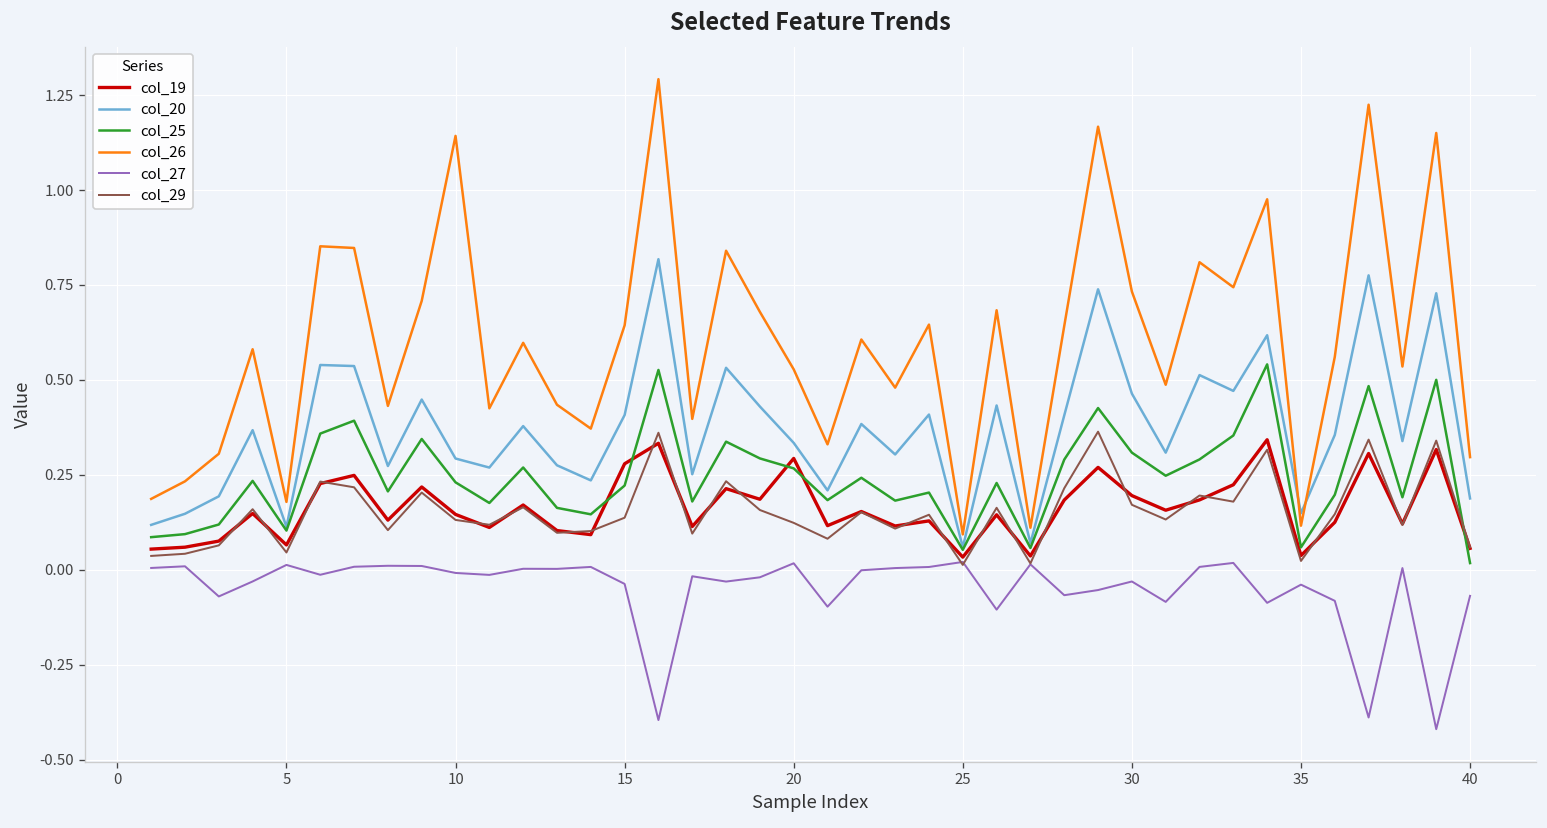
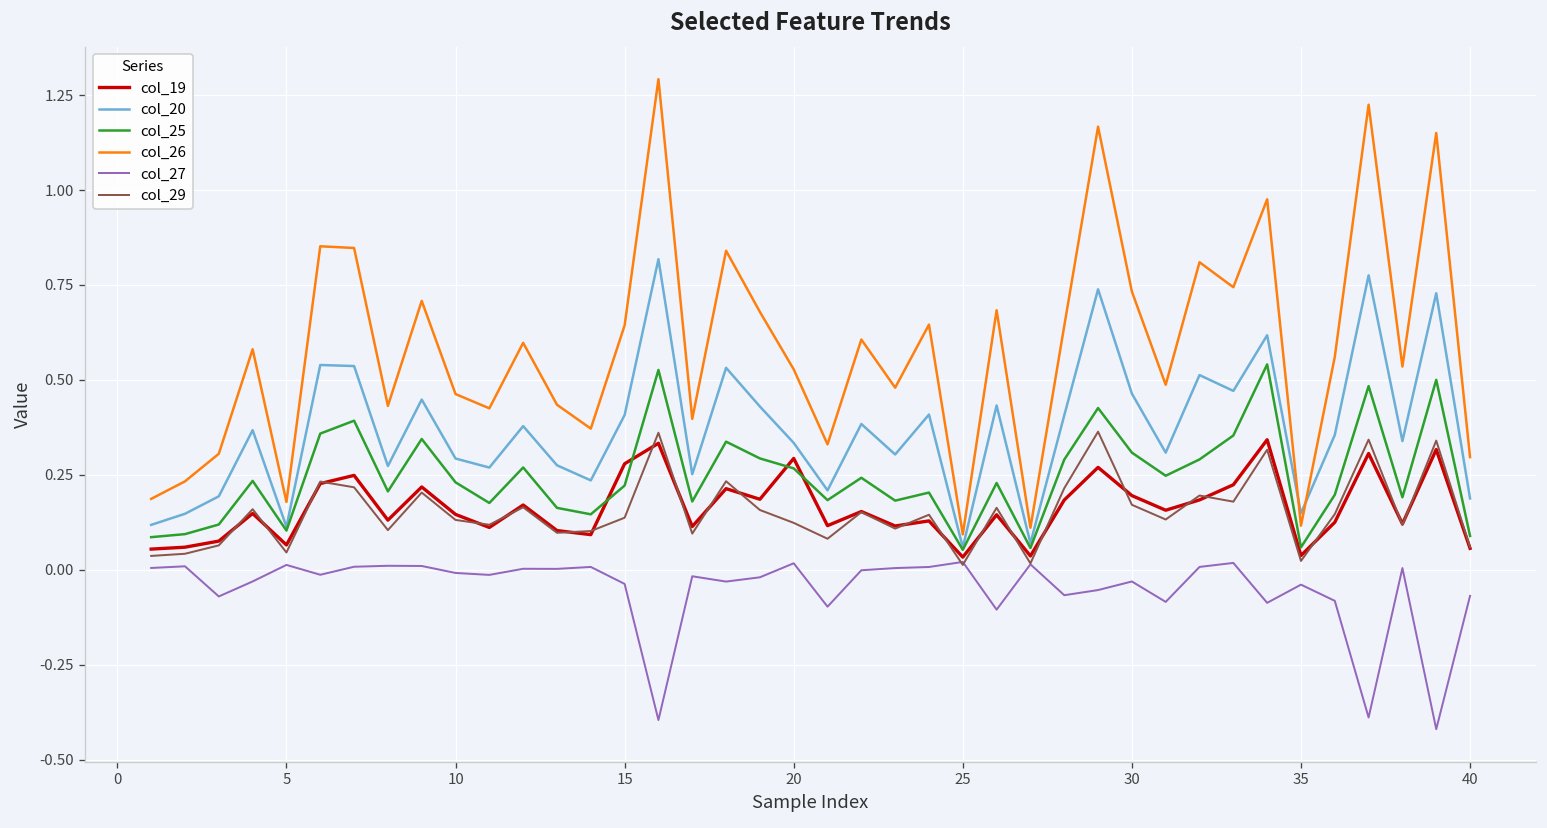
  {
    "col_19": {
      "5": 0.07,
      "10": 0.15,
      "15": 0.28,
      "20": 0.29,
      "25": 0.03,
      "30": 0.20,
      "35": 0.04
    },
    "col_20": {
      "5": 0.11,
      "10": 0.29,
      "15": 0.41,
      "20": 0.33,
      "30": 0.46,
      "35": 0.15,
      "40": 0.19
    },
    "col_25": {
      "5": 0.10,
      "10": 0.23,
      "15": 0.22,
      "20": 0.27,
      "30": 0.31,
      "35": 0.06,
-     "40": 0.02
+     "40": 0.09
    },
    "col_26": {
      "5": 0.18,
-     "10": 1.14,
+     "10": 0.46,
      "15": 0.64,
      "20": 0.53,
      "25": 0.09,
      "30": 0.73,
      "35": 0.12,
      "40": 0.30
    },
    "col_27": {
      "5": 0.01,
      "10": -0.01,
      "15": -0.04,
      "20": 0.02,
      "30": -0.03,
      "35": -0.04,
      "40": -0.07
    },
    "col_29": {
      "5": 0.05,
      "10": 0.13,
      "15": 0.14,
      "20": 0.12,
      "30": 0.17,
      "35": 0.02
    }
  }
